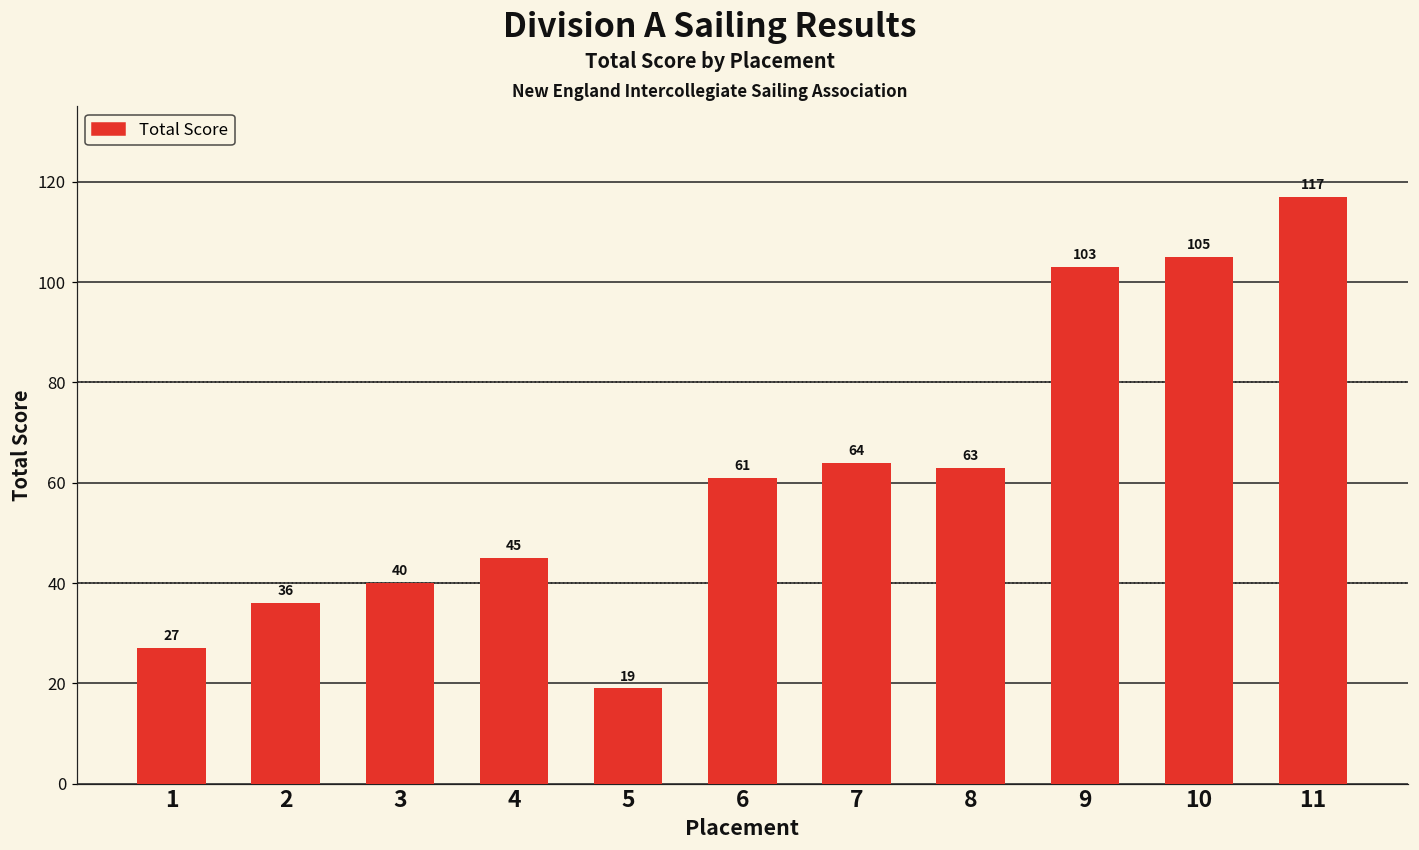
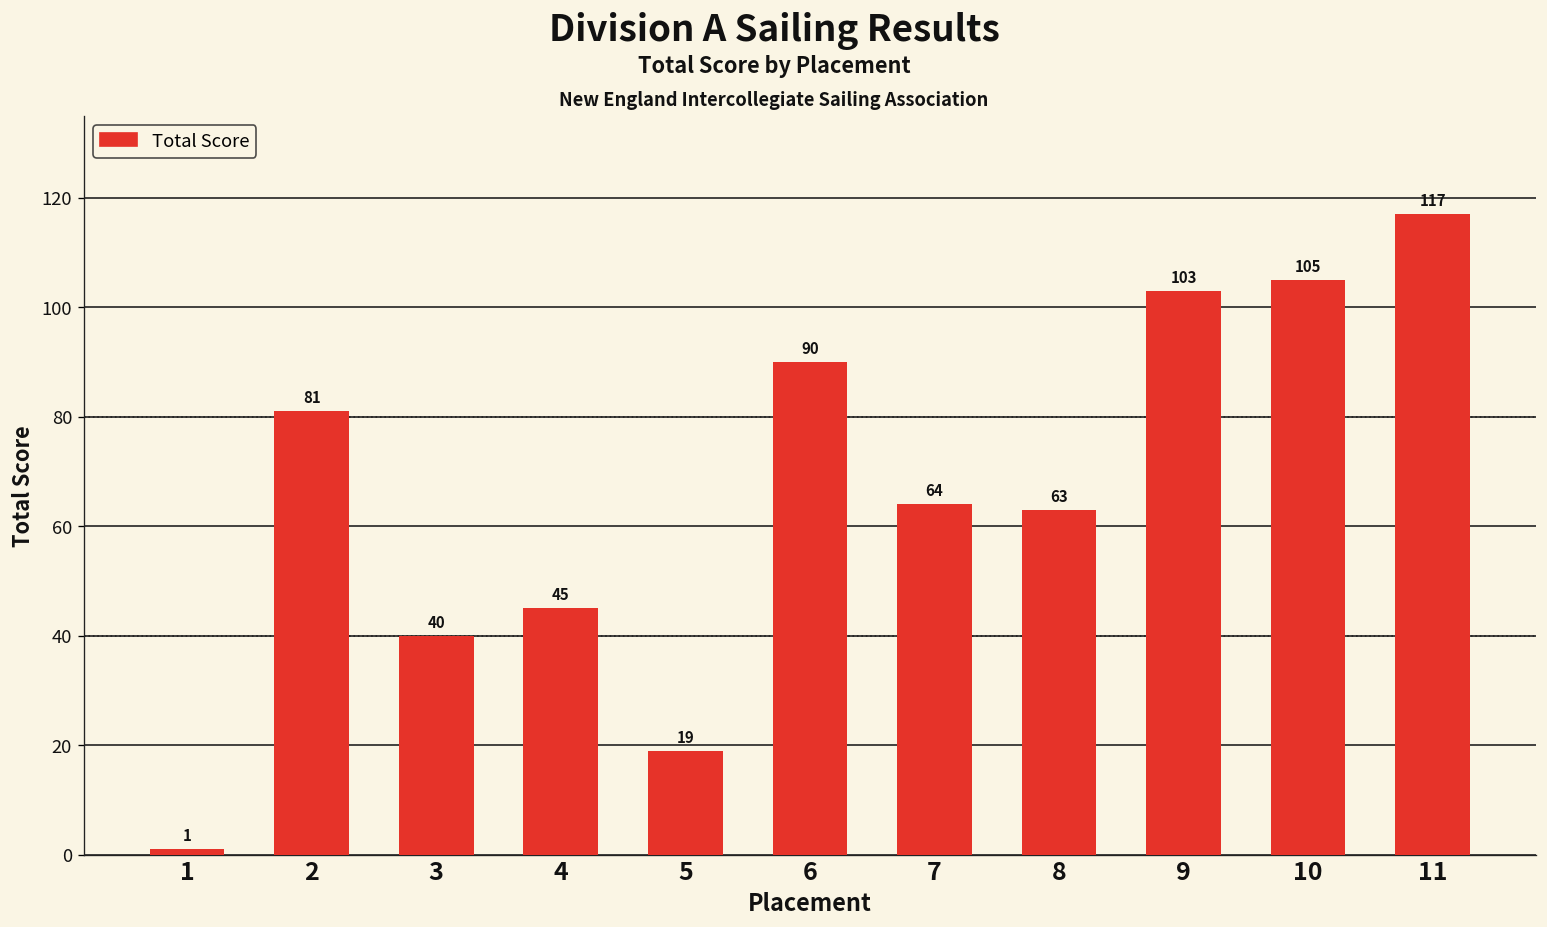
  {
-   "1": 27,
-   "2": 36,
+   "1": 1,
+   "2": 81,
    "3": 40,
    "4": 45,
    "5": 19,
-   "6": 61,
+   "6": 90,
    "7": 64,
    "8": 63,
    "9": 103,
    "10": 105,
    "11": 117
  }
